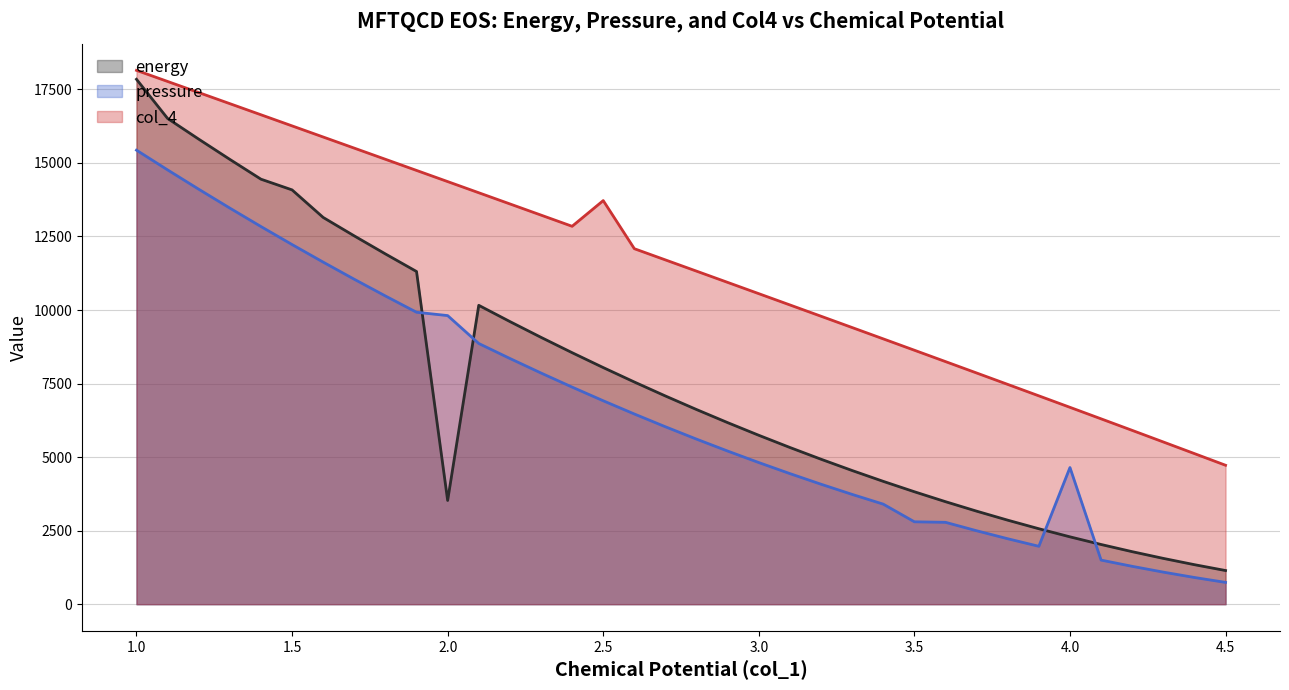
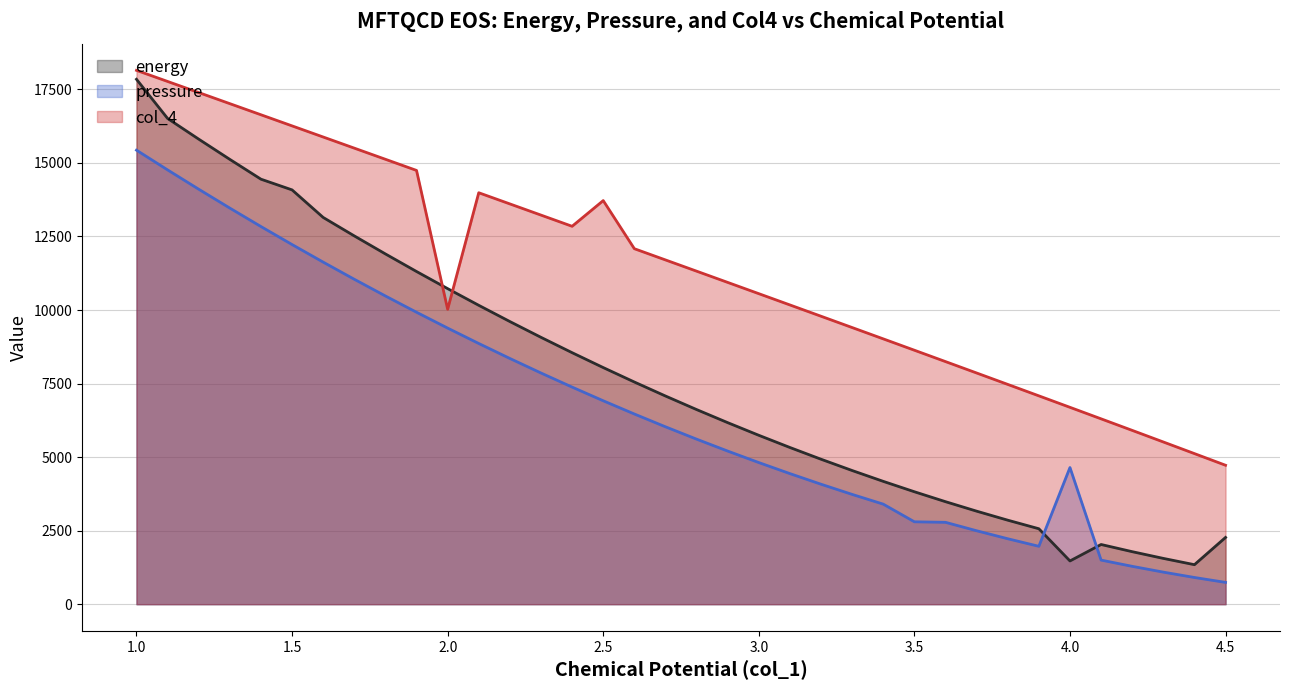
  {
    "energy": {
      "1.0": 17800,
      "1.5": 14100,
-     "2.0": 3500,
+     "2.0": 10700,
      "2.5": 8000,
      "3.0": 5700,
      "3.5": 3800,
-     "4.0": 2300,
-     "4.5": 1100
+     "4.0": 1500,
+     "4.5": 2300
    },
    "pressure": {
      "1.0": 15400,
      "1.5": 12200,
-     "2.0": 9800,
+     "2.0": 9400,
      "2.5": 6900,
      "3.0": 4800,
      "3.5": 2800,
      "4.0": 4600,
      "4.5": 700
    },
    "col_4": {
      "1.0": 18100,
      "1.5": 16300,
-     "2.0": 14400,
+     "2.0": 10000,
      "2.5": 13700,
      "3.0": 10600,
      "3.5": 8600,
      "4.0": 6700,
      "4.5": 4700
    }
  }
